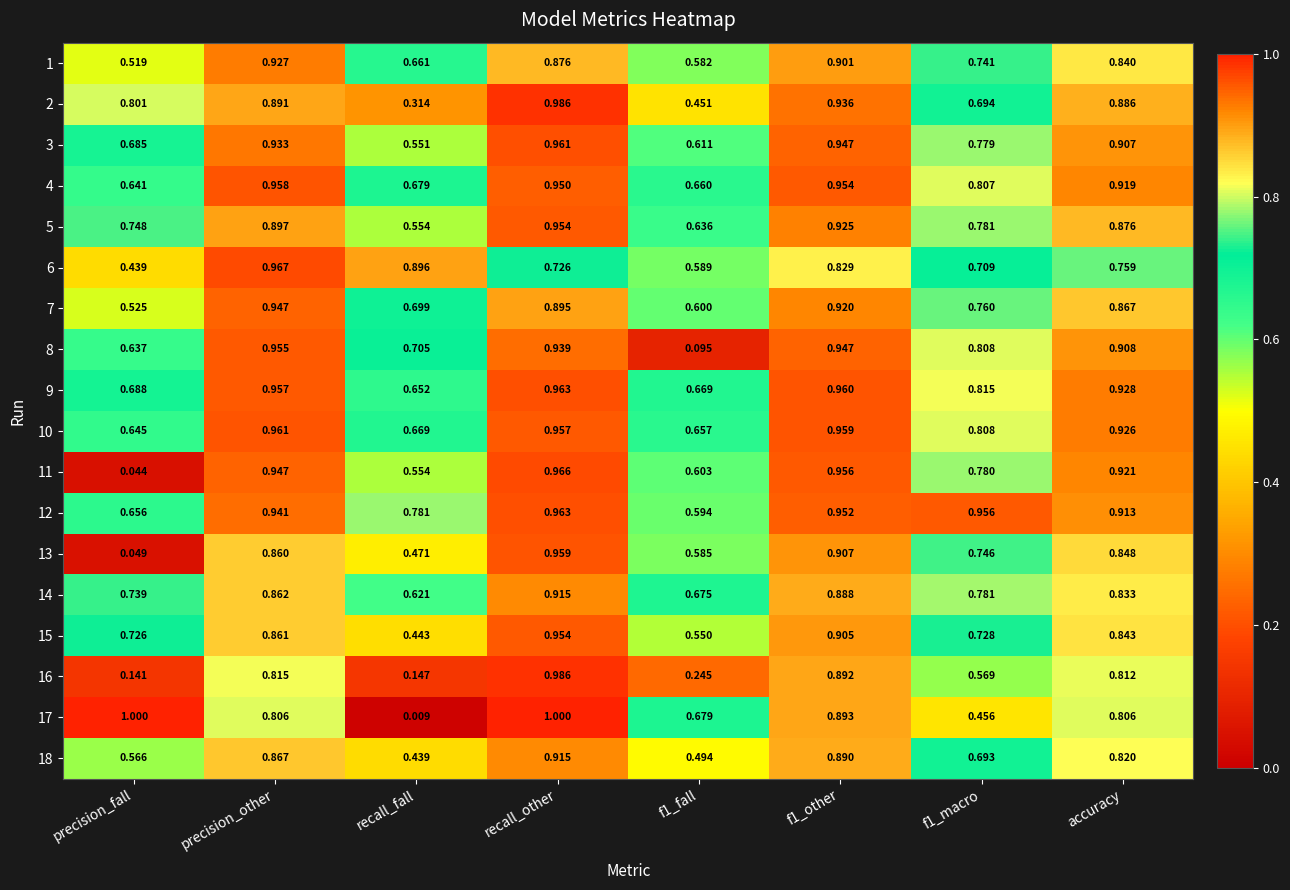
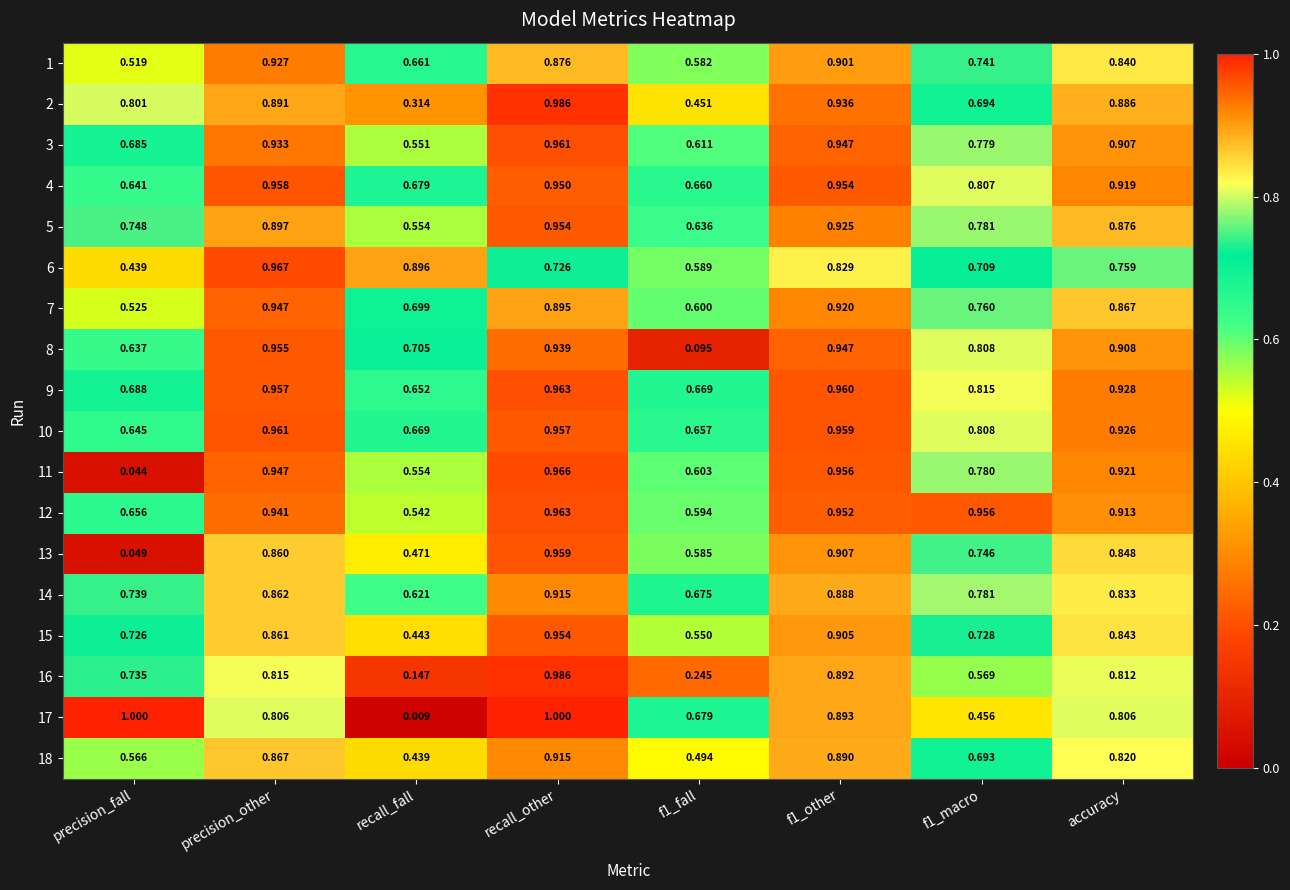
  {
    "1": {
      "precision_fall": 0.519,
      "precision_other": 0.927,
      "recall_fall": 0.661,
      "recall_other": 0.876,
      "f1_fall": 0.582,
      "f1_other": 0.901,
      "f1_macro": 0.741,
      "accuracy": 0.840
    },
    "2": {
      "precision_fall": 0.801,
      "precision_other": 0.891,
      "recall_fall": 0.314,
      "recall_other": 0.986,
      "f1_fall": 0.451,
      "f1_other": 0.936,
      "f1_macro": 0.694,
      "accuracy": 0.886
    },
    "3": {
      "precision_fall": 0.685,
      "precision_other": 0.933,
      "recall_fall": 0.551,
      "recall_other": 0.961,
      "f1_fall": 0.611,
      "f1_other": 0.947,
      "f1_macro": 0.779,
      "accuracy": 0.907
    },
    "4": {
      "precision_fall": 0.641,
      "precision_other": 0.958,
      "recall_fall": 0.679,
      "recall_other": 0.950,
      "f1_fall": 0.660,
      "f1_other": 0.954,
      "f1_macro": 0.807,
      "accuracy": 0.919
    },
    "5": {
      "precision_fall": 0.748,
      "precision_other": 0.897,
      "recall_fall": 0.554,
      "recall_other": 0.954,
      "f1_fall": 0.636,
      "f1_other": 0.925,
      "f1_macro": 0.781,
      "accuracy": 0.876
    },
    "6": {
      "precision_fall": 0.439,
      "precision_other": 0.967,
      "recall_fall": 0.896,
      "recall_other": 0.726,
      "f1_fall": 0.589,
      "f1_other": 0.829,
      "f1_macro": 0.709,
      "accuracy": 0.759
    },
    "7": {
      "precision_fall": 0.525,
      "precision_other": 0.947,
      "recall_fall": 0.699,
      "recall_other": 0.895,
      "f1_fall": 0.600,
      "f1_other": 0.920,
      "f1_macro": 0.760,
      "accuracy": 0.867
    },
    "8": {
      "precision_fall": 0.637,
      "precision_other": 0.955,
      "recall_fall": 0.705,
      "recall_other": 0.939,
      "f1_fall": 0.095,
      "f1_other": 0.947,
      "f1_macro": 0.808,
      "accuracy": 0.908
    },
    "9": {
      "precision_fall": 0.688,
      "precision_other": 0.957,
      "recall_fall": 0.652,
      "recall_other": 0.963,
      "f1_fall": 0.669,
      "f1_other": 0.960,
      "f1_macro": 0.815,
      "accuracy": 0.928
    },
    "10": {
      "precision_fall": 0.645,
      "precision_other": 0.961,
      "recall_fall": 0.669,
      "recall_other": 0.957,
      "f1_fall": 0.657,
      "f1_other": 0.959,
      "f1_macro": 0.808,
      "accuracy": 0.926
    },
    "11": {
      "precision_fall": 0.044,
      "precision_other": 0.947,
      "recall_fall": 0.554,
      "recall_other": 0.966,
      "f1_fall": 0.603,
      "f1_other": 0.956,
      "f1_macro": 0.780,
      "accuracy": 0.921
    },
    "12": {
      "precision_fall": 0.656,
      "precision_other": 0.941,
-     "recall_fall": 0.781,
+     "recall_fall": 0.542,
      "recall_other": 0.963,
      "f1_fall": 0.594,
      "f1_other": 0.952,
      "f1_macro": 0.956,
      "accuracy": 0.913
    },
    "13": {
      "precision_fall": 0.049,
      "precision_other": 0.860,
      "recall_fall": 0.471,
      "recall_other": 0.959,
      "f1_fall": 0.585,
      "f1_other": 0.907,
      "f1_macro": 0.746,
      "accuracy": 0.848
    },
    "14": {
      "precision_fall": 0.739,
      "precision_other": 0.862,
      "recall_fall": 0.621,
      "recall_other": 0.915,
      "f1_fall": 0.675,
      "f1_other": 0.888,
      "f1_macro": 0.781,
      "accuracy": 0.833
    },
    "15": {
      "precision_fall": 0.726,
      "precision_other": 0.861,
      "recall_fall": 0.443,
      "recall_other": 0.954,
      "f1_fall": 0.550,
      "f1_other": 0.905,
      "f1_macro": 0.728,
      "accuracy": 0.843
    },
    "16": {
-     "precision_fall": 0.141,
+     "precision_fall": 0.735,
      "precision_other": 0.815,
      "recall_fall": 0.147,
      "recall_other": 0.986,
      "f1_fall": 0.245,
      "f1_other": 0.892,
      "f1_macro": 0.569,
      "accuracy": 0.812
    },
    "17": {
      "precision_fall": 1.000,
      "precision_other": 0.806,
      "recall_fall": 0.009,
      "recall_other": 1.000,
      "f1_fall": 0.679,
      "f1_other": 0.893,
      "f1_macro": 0.456,
      "accuracy": 0.806
    },
    "18": {
      "precision_fall": 0.566,
      "precision_other": 0.867,
      "recall_fall": 0.439,
      "recall_other": 0.915,
      "f1_fall": 0.494,
      "f1_other": 0.890,
      "f1_macro": 0.693,
      "accuracy": 0.820
    }
  }
